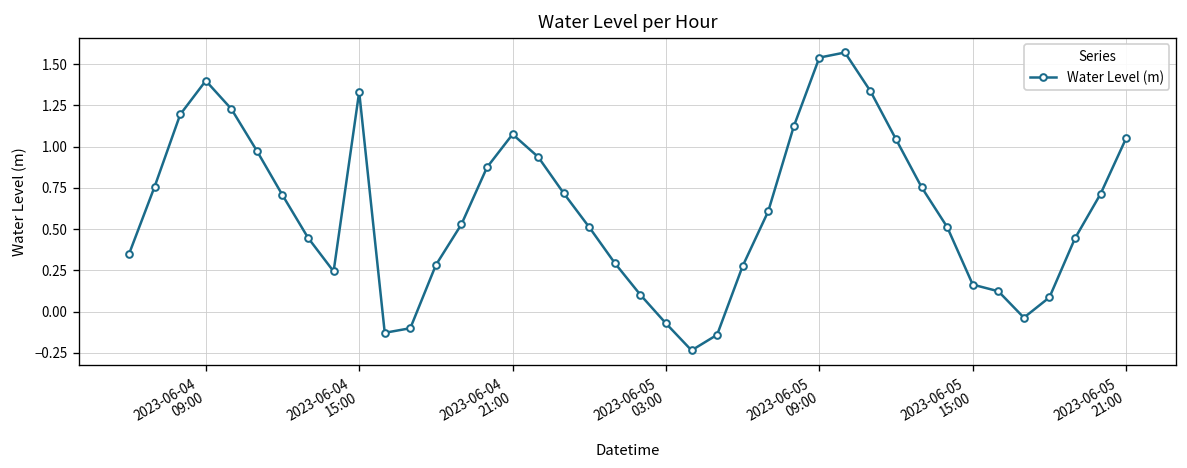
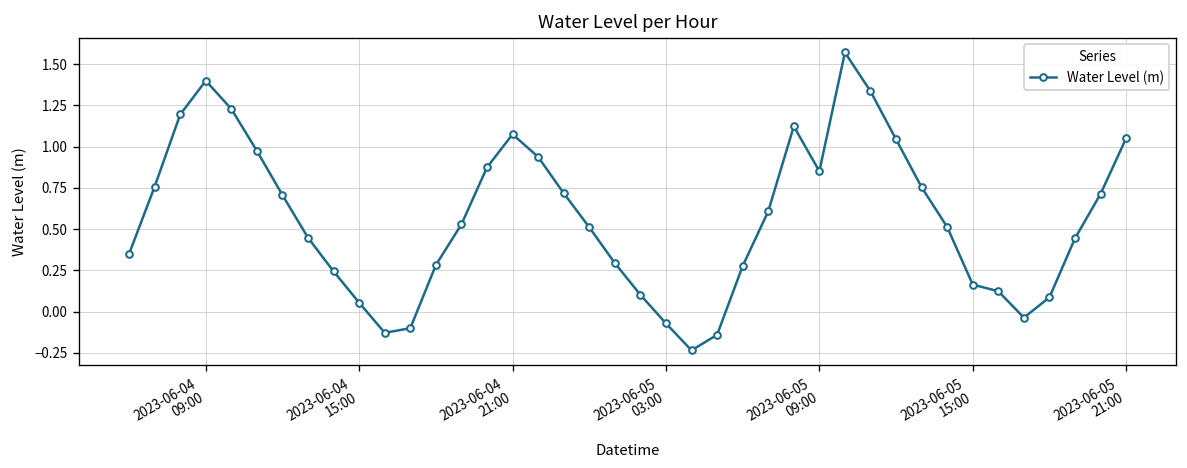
  {
    "2023-06-04 09:00": 1.40,
-   "2023-06-04 15:00": 1.33,
+   "2023-06-04 15:00": 0.05,
    "2023-06-04 21:00": 1.07,
    "2023-06-05 03:00": -0.07,
-   "2023-06-05 09:00": 1.54,
+   "2023-06-05 09:00": 0.85,
    "2023-06-05 15:00": 0.16,
    "2023-06-05 21:00": 1.05
  }
